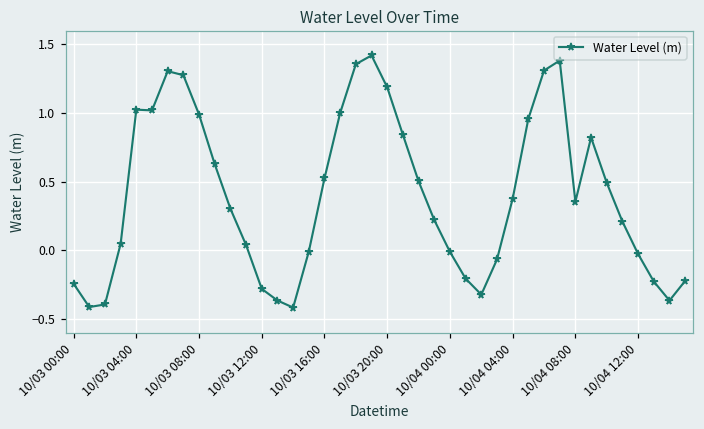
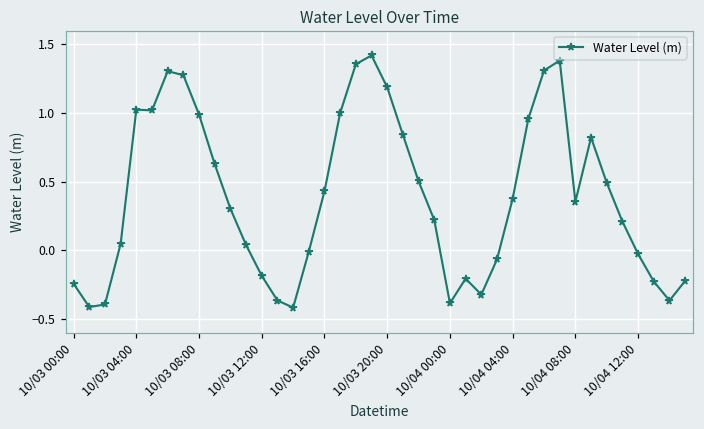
  {
    "10/03 00:00": -0.24,
    "10/03 04:00": 1.02,
    "10/03 08:00": 0.99,
-   "10/03 12:00": -0.28,
-   "10/03 16:00": 0.52,
+   "10/03 12:00": -0.19,
+   "10/03 16:00": 0.43,
    "10/03 20:00": 1.19,
-   "10/04 00:00": -0.01,
+   "10/04 00:00": -0.39,
    "10/04 04:00": 0.38,
    "10/04 08:00": 0.35,
    "10/04 12:00": -0.03
  }
